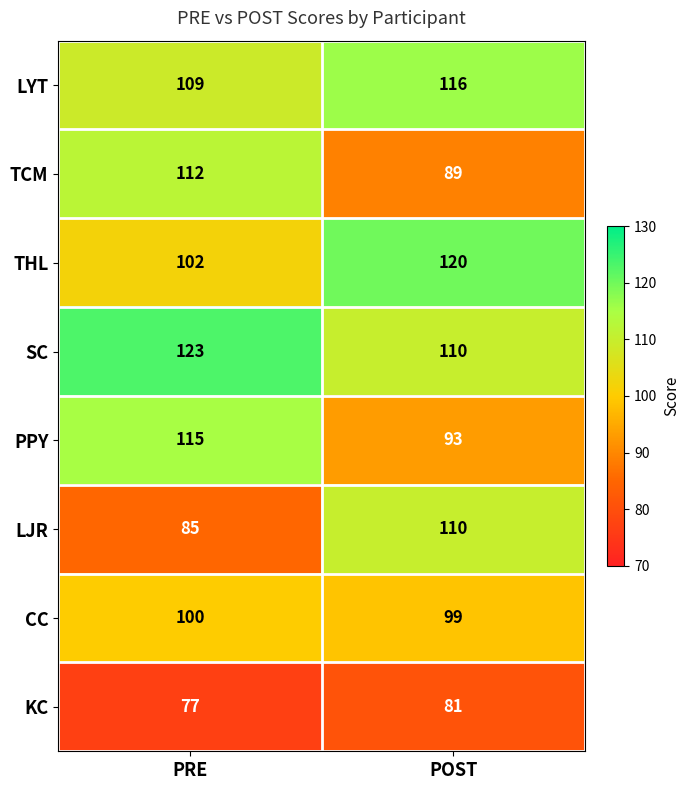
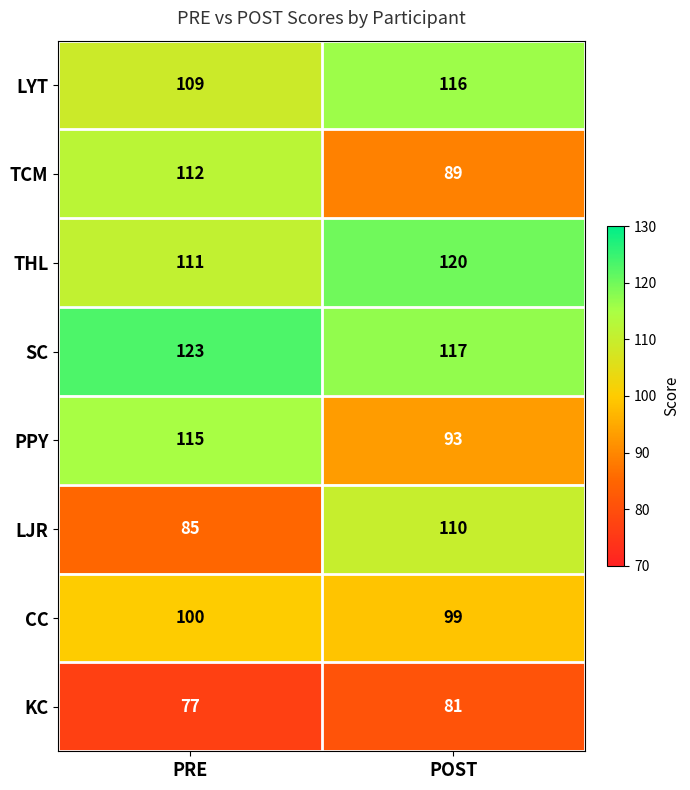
  {
    "LYT": {
      "PRE": 109,
      "POST": 116
    },
    "TCM": {
      "PRE": 112,
      "POST": 89
    },
    "THL": {
-     "PRE": 102,
+     "PRE": 111,
      "POST": 120
    },
    "SC": {
      "PRE": 123,
-     "POST": 110
+     "POST": 117
    },
    "PPY": {
      "PRE": 115,
      "POST": 93
    },
    "LJR": {
      "PRE": 85,
      "POST": 110
    },
    "CC": {
      "PRE": 100,
      "POST": 99
    },
    "KC": {
      "PRE": 77,
      "POST": 81
    }
  }
